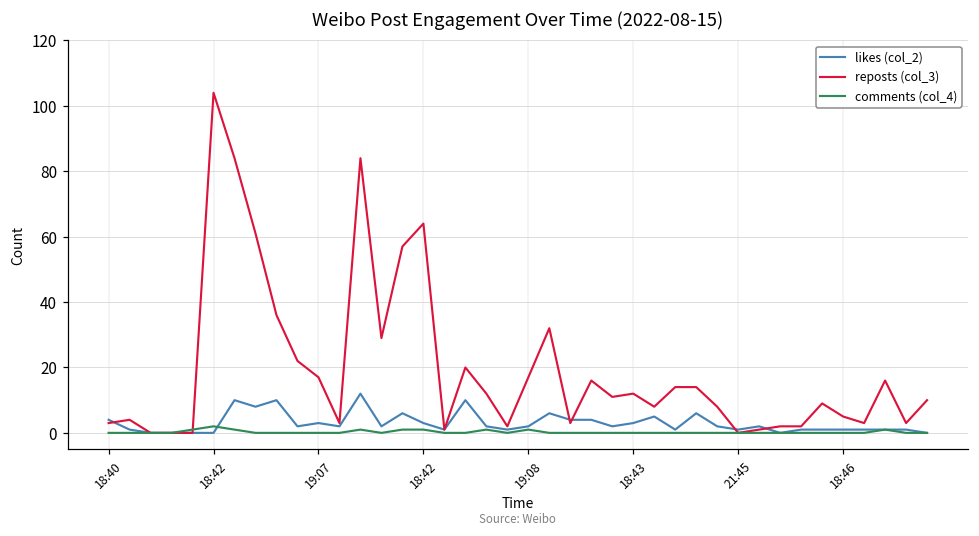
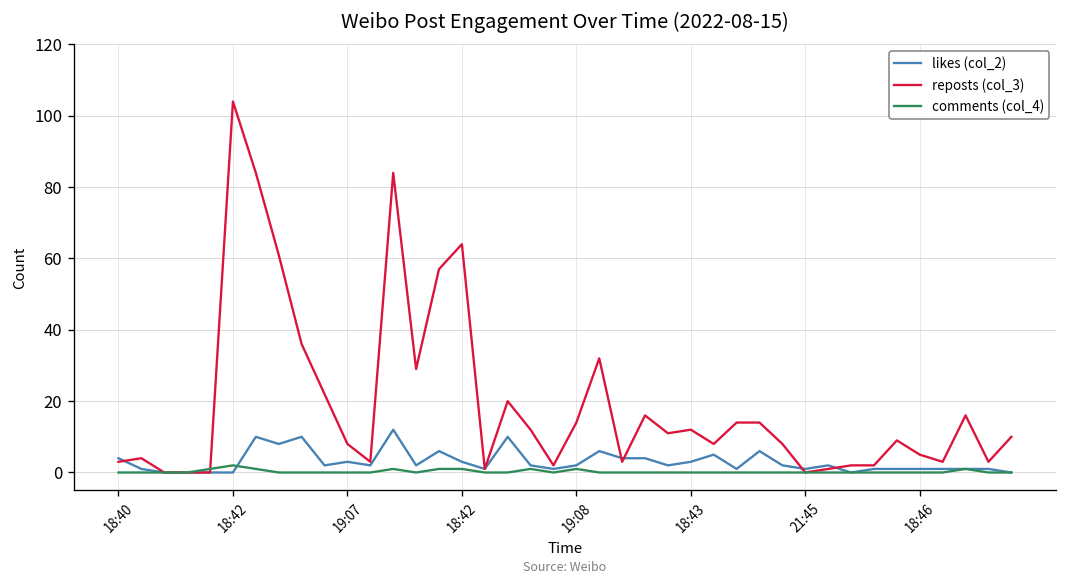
  {
    "likes (col_2)": {
      "19:07": 3,
      "19:08": 2,
      "21:45": 1
    },
    "reposts (col_3)": {
-     "19:07": 17,
-     "19:08": 17
+     "19:07": 8,
+     "19:08": 14
    },
    "comments (col_4)": {
      "19:07": 0,
      "19:08": 1
    }
  }
